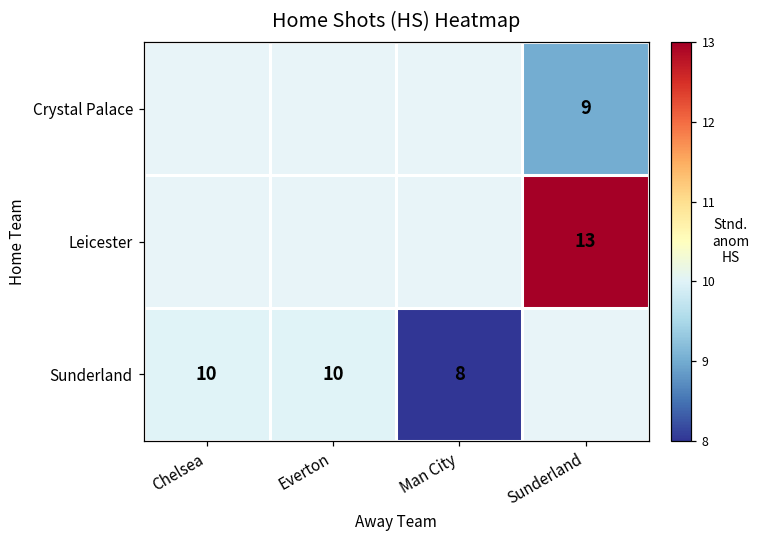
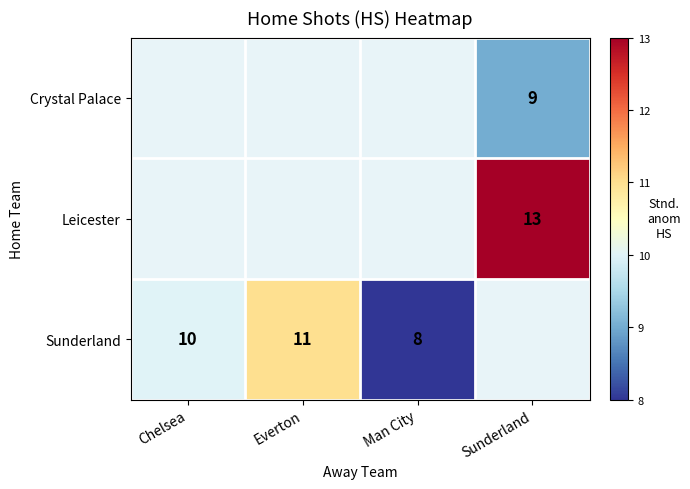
  {
    "Crystal Palace": {
      "Sunderland": 9
    },
    "Leicester": {
      "Sunderland": 13
    },
    "Sunderland": {
      "Chelsea": 10,
-     "Everton": 10,
+     "Everton": 11,
      "Man City": 8
    }
  }
